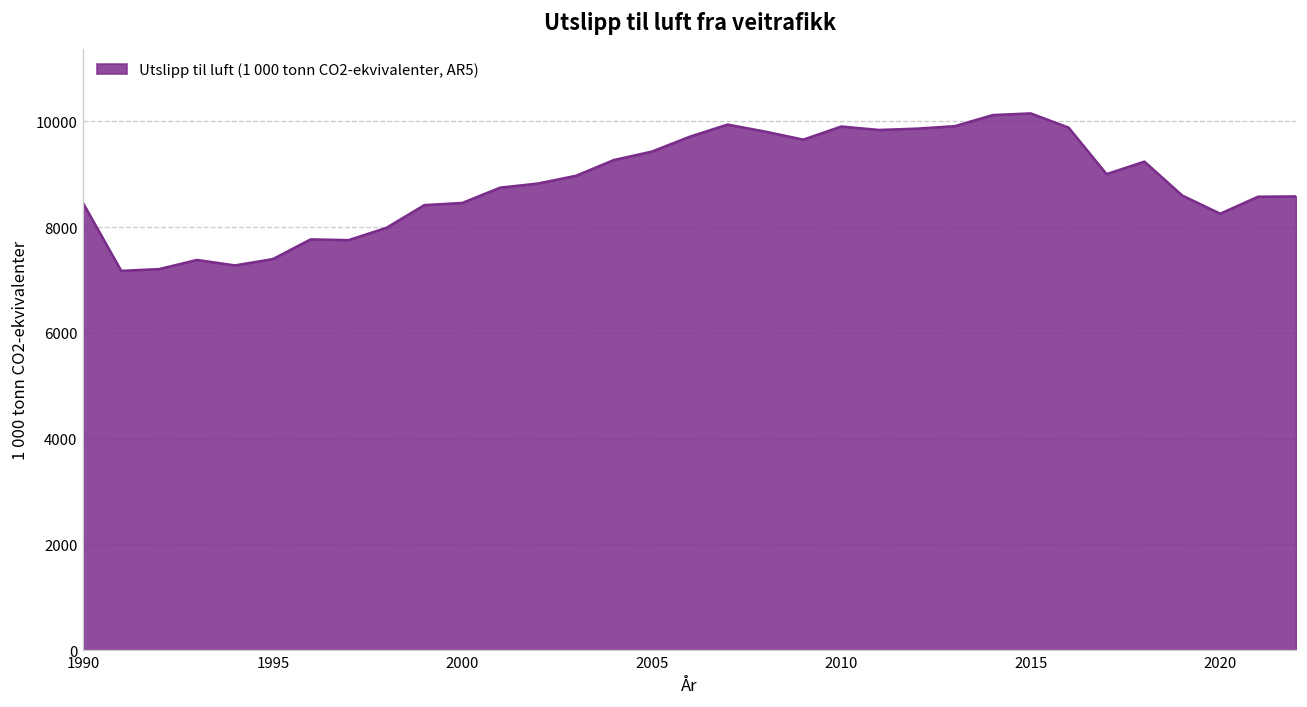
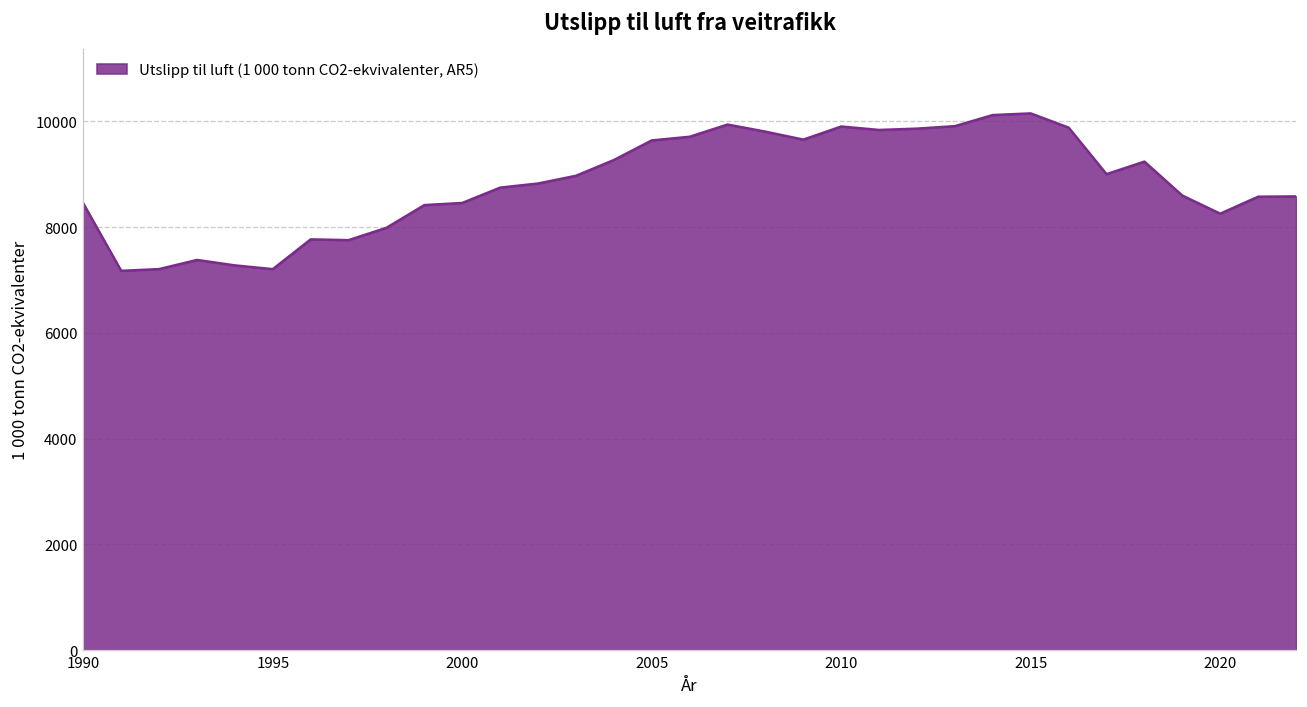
  {
    "1990": 8400,
-   "1995": 7400,
+   "1995": 7200,
    "2000": 8500,
-   "2005": 9400,
+   "2005": 9600,
    "2010": 9900,
    "2015": 10200,
    "2020": 8300
  }
